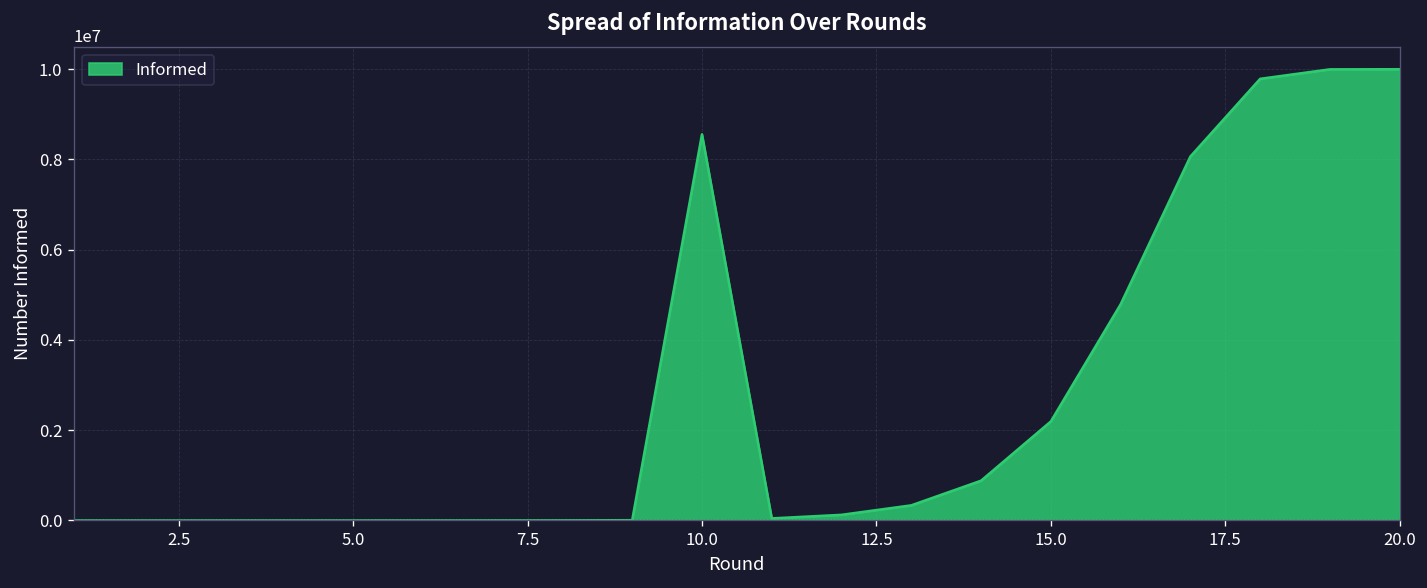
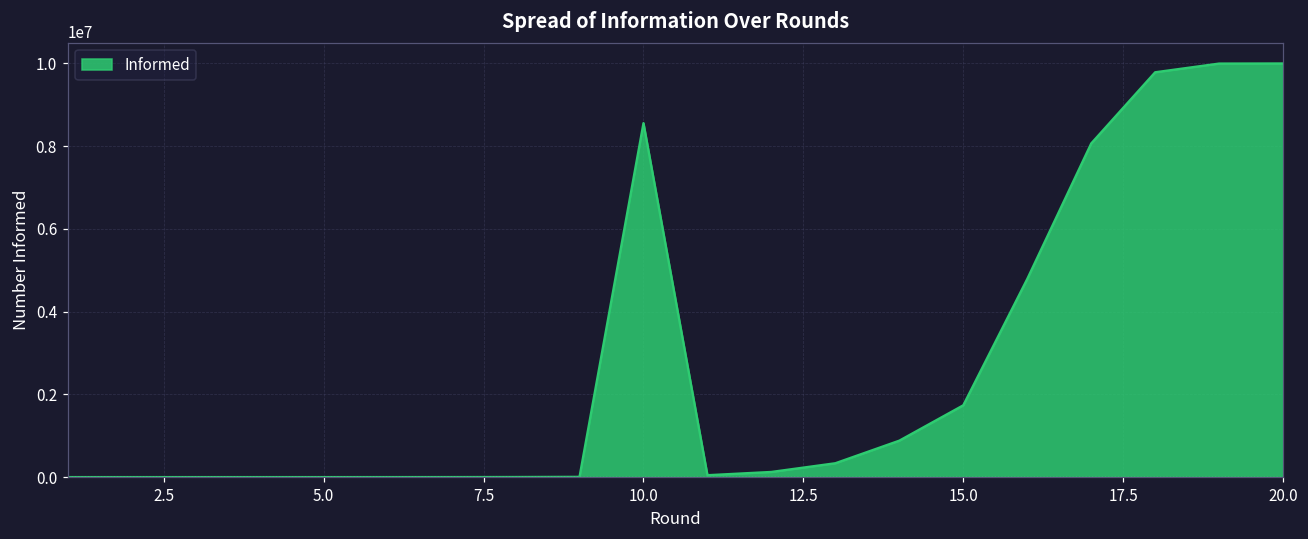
  {
    "5.0": 0,
    "10.0": 8600000,
-   "15.0": 2200000,
+   "15.0": 1700000,
    "20.0": 10000000
  }
